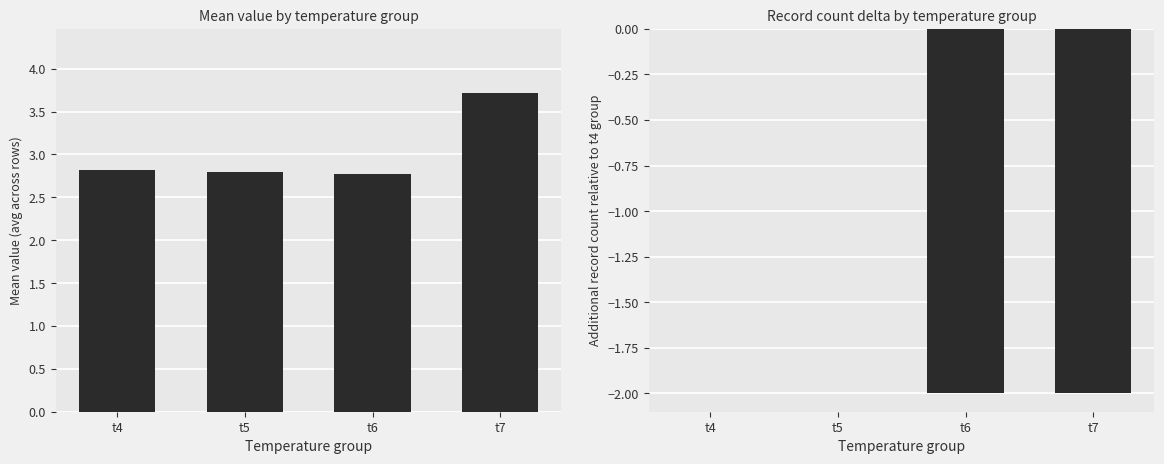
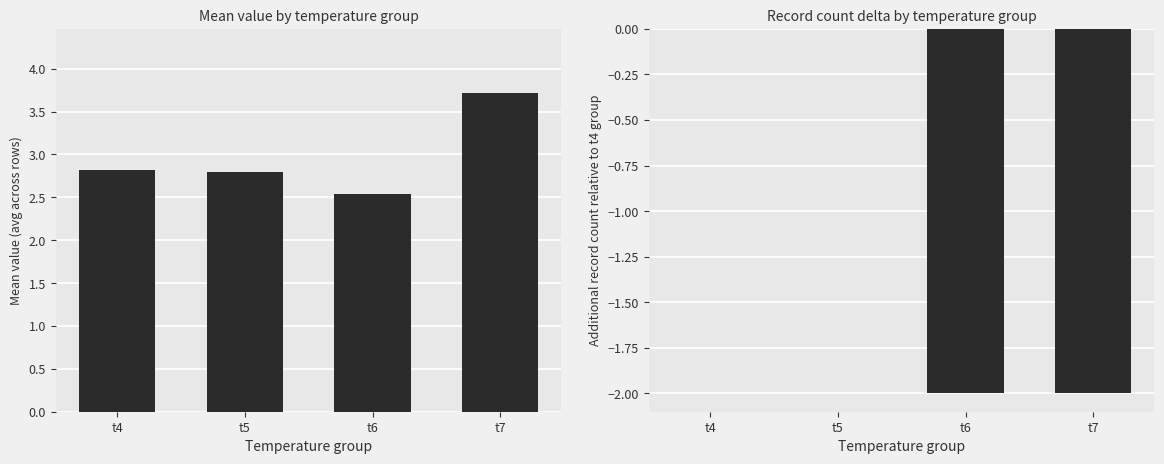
  {
    "Mean value by temperature group": {
      "t4": 2.8,
      "t5": 2.8,
-     "t6": 2.8,
+     "t6": 2.5,
      "t7": 3.7
    },
    "Record count delta by temperature group": {
      "t4": 0.00,
      "t5": 0.00,
      "t6": -2.00,
      "t7": -2.00
    }
  }
